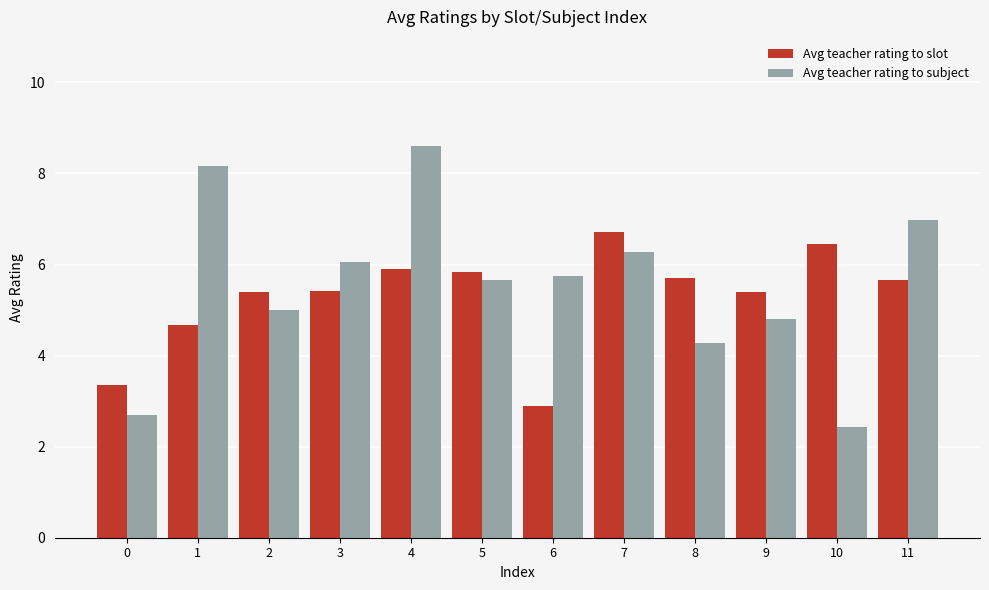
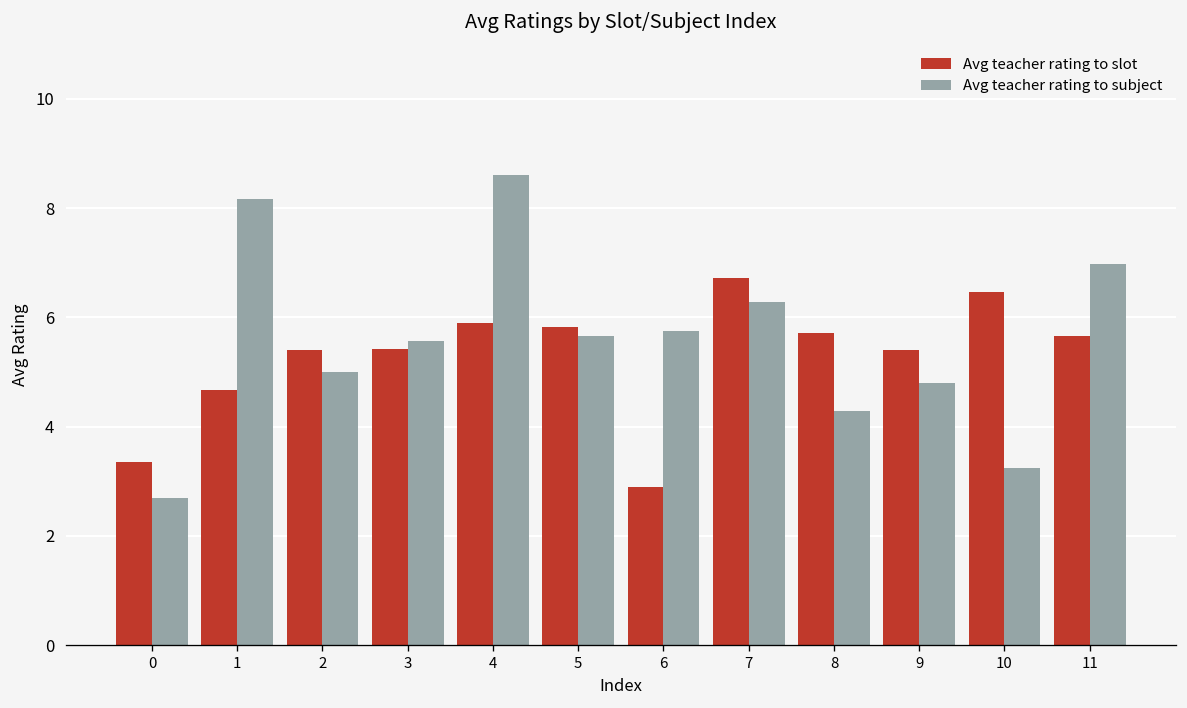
  {
    "Avg teacher rating to slot": {
      "0": 3.4,
      "1": 4.7,
      "2": 5.4,
      "3": 5.4,
      "4": 5.9,
      "5": 5.8,
      "6": 2.9,
      "7": 6.7,
      "8": 5.7,
      "9": 5.4,
      "10": 6.5,
      "11": 5.7
    },
    "Avg teacher rating to subject": {
      "0": 2.7,
      "1": 8.2,
      "2": 5.0,
-     "3": 6.1,
+     "3": 5.6,
      "4": 8.6,
      "5": 5.7,
      "6": 5.8,
      "7": 6.3,
      "8": 4.3,
      "9": 4.8,
-     "10": 2.4,
+     "10": 3.3,
      "11": 7.0
    }
  }
